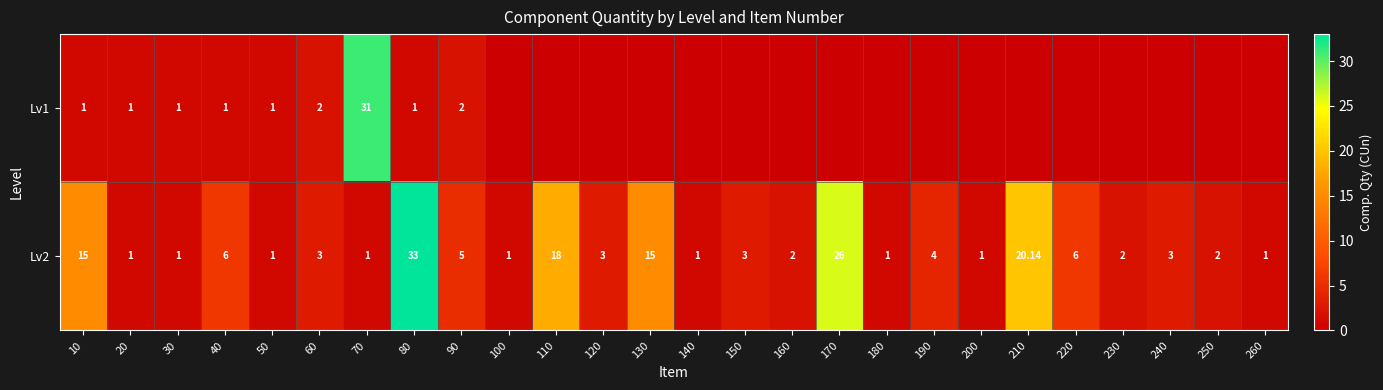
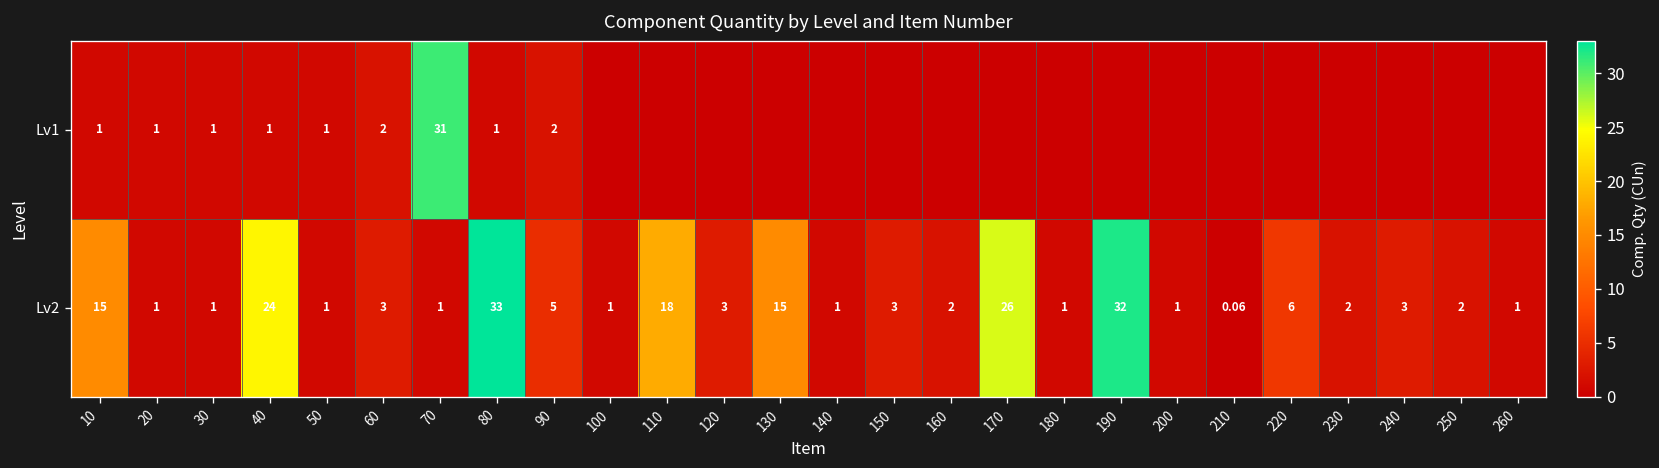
  {
    "Lv1": {
      "10": 1,
      "20": 1,
      "30": 1,
      "40": 1,
      "50": 1,
      "60": 2,
      "70": 31,
      "80": 1,
      "90": 2
    },
    "Lv2": {
      "10": 15,
      "20": 1,
      "30": 1,
-     "40": 6,
+     "40": 24,
      "50": 1,
      "60": 3,
      "70": 1,
      "80": 33,
      "90": 5,
      "100": 1,
      "110": 18,
      "120": 3,
      "130": 15,
      "140": 1,
      "150": 3,
      "160": 2,
      "170": 26,
      "180": 1,
-     "190": 4,
+     "190": 32,
      "200": 1,
-     "210": 20.14,
+     "210": 0.06,
      "220": 6,
      "230": 2,
      "240": 3,
      "250": 2,
      "260": 1
    }
  }
